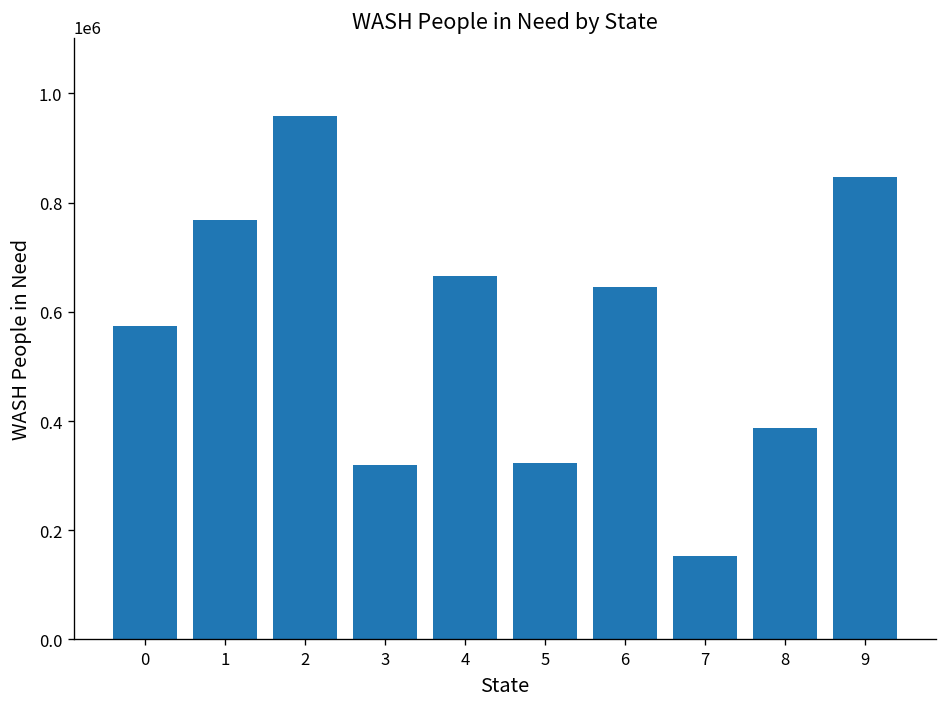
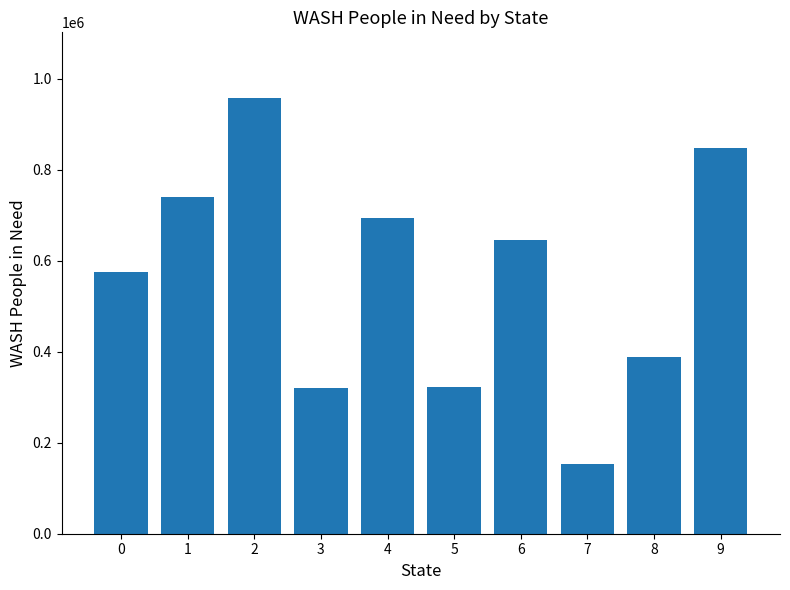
  {
    "0": 570000,
-   "1": 770000,
+   "1": 740000,
    "2": 960000,
    "3": 320000,
-   "4": 670000,
+   "4": 690000,
    "5": 320000,
    "6": 650000,
    "7": 150000,
    "8": 390000,
    "9": 850000
  }
